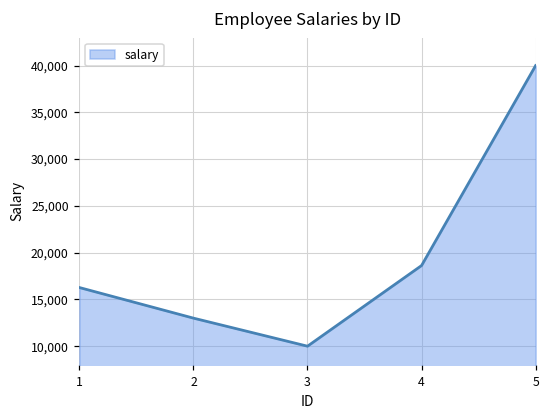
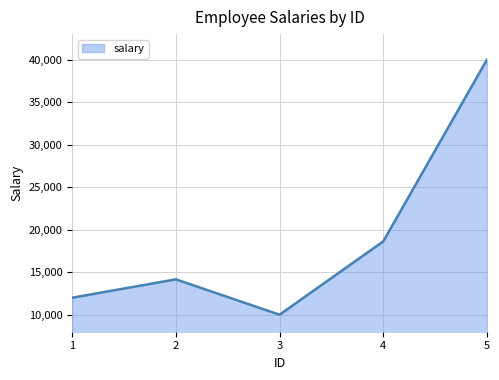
  {
-   "1": "16,000",
-   "2": "13,000",
+   "1": "12,000",
+   "2": "14,000",
    "3": "10,000",
    "4": "19,000",
    "5": "40,000"
  }
